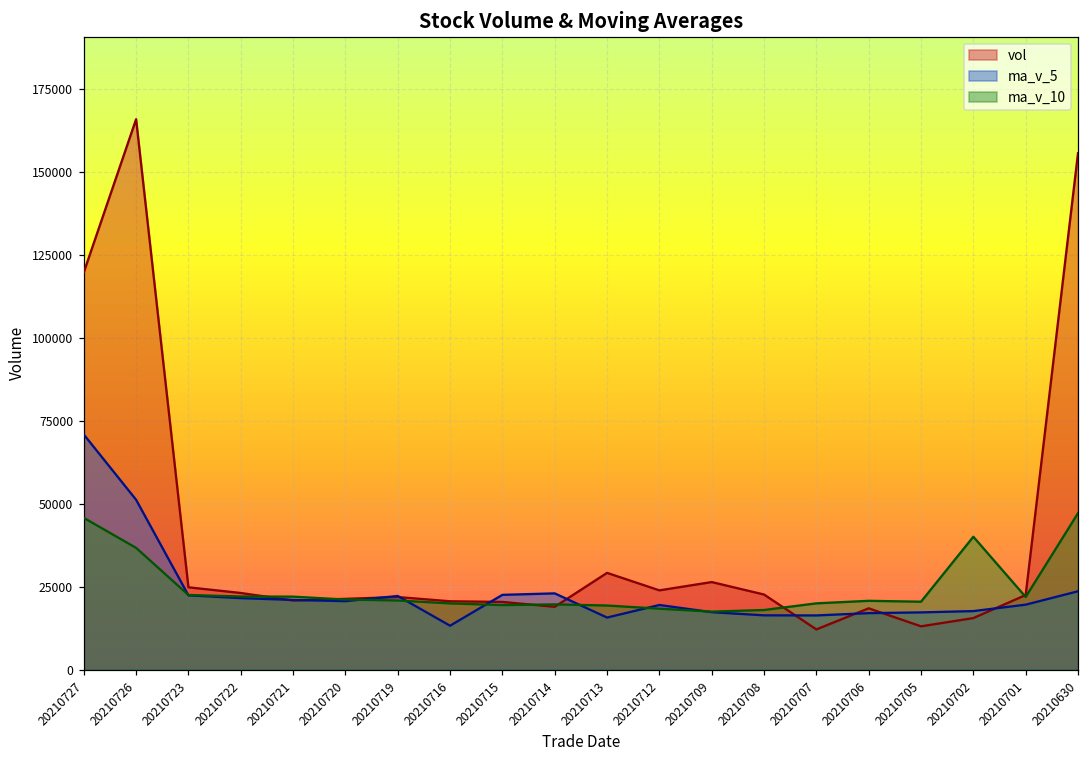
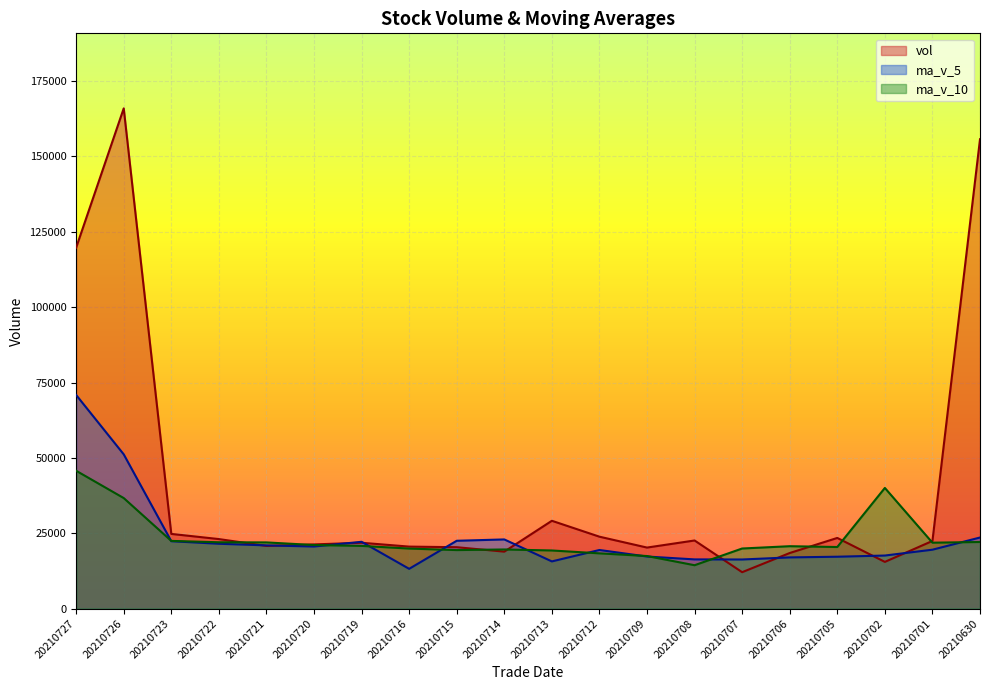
  {
    "vol": {
      "20210727": 120000,
      "20210726": 166000,
      "20210723": 25000,
      "20210722": 23000,
      "20210715": 20000,
      "20210713": 29000,
      "20210712": 24000,
-     "20210709": 26000,
+     "20210709": 20000,
      "20210708": 23000,
      "20210707": 12000,
      "20210706": 18000,
-     "20210705": 13000,
+     "20210705": 23000,
      "20210702": 16000,
      "20210630": 156000
    },
    "ma_v_5": {
      "20210727": 71000,
      "20210726": 51000,
      "20210716": 13000,
      "20210715": 23000,
      "20210714": 23000,
      "20210713": 16000,
      "20210712": 19000,
      "20210708": 16000,
      "20210707": 16000,
      "20210706": 17000,
      "20210705": 17000,
      "20210702": 18000,
      "20210701": 20000,
      "20210630": 24000
    },
    "ma_v_10": {
      "20210727": 46000,
      "20210726": 37000,
      "20210721": 22000,
      "20210719": 21000,
      "20210715": 19000,
      "20210713": 19000,
      "20210712": 18000,
-     "20210708": 18000,
+     "20210708": 14000,
      "20210707": 20000,
      "20210706": 21000,
      "20210705": 20000,
      "20210702": 40000,
-     "20210630": 47000
+     "20210630": 22000
    }
  }
